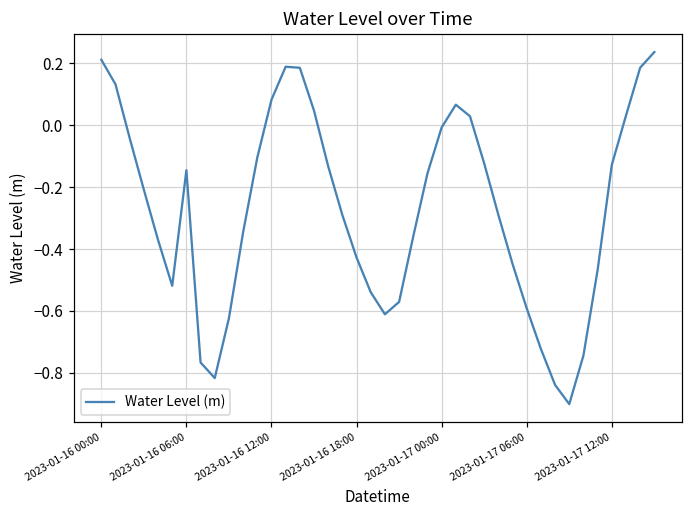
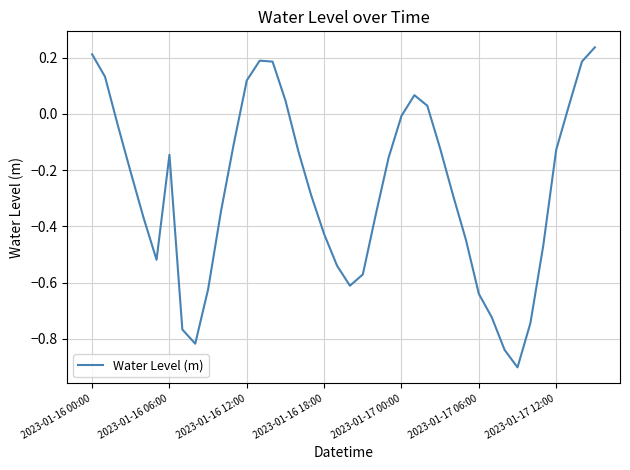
  {
    "2023-01-16 00:00": 0.21,
    "2023-01-16 06:00": -0.14,
-   "2023-01-16 12:00": 0.08,
+   "2023-01-16 12:00": 0.12,
    "2023-01-16 18:00": -0.43,
    "2023-01-17 00:00": -0.01,
-   "2023-01-17 06:00": -0.59,
+   "2023-01-17 06:00": -0.64,
    "2023-01-17 12:00": -0.13
  }
